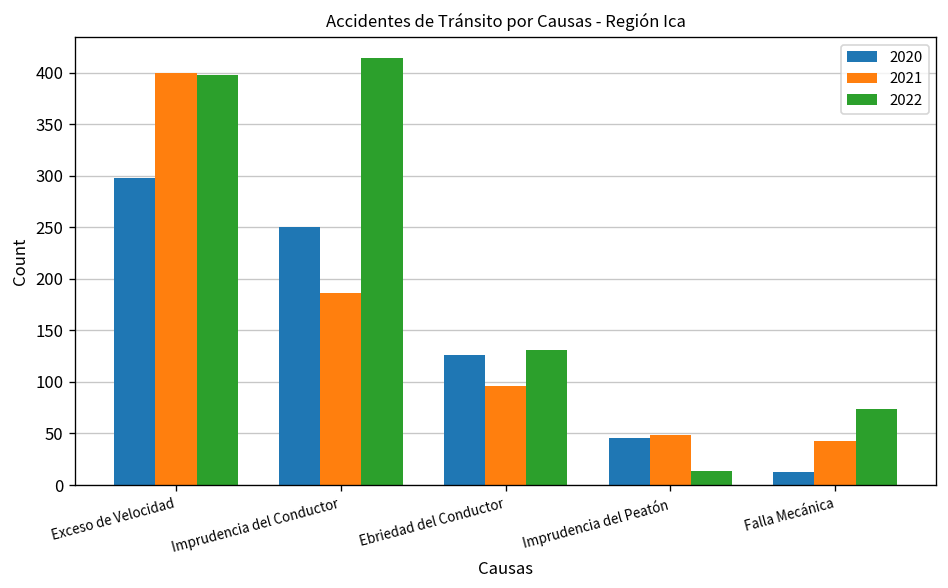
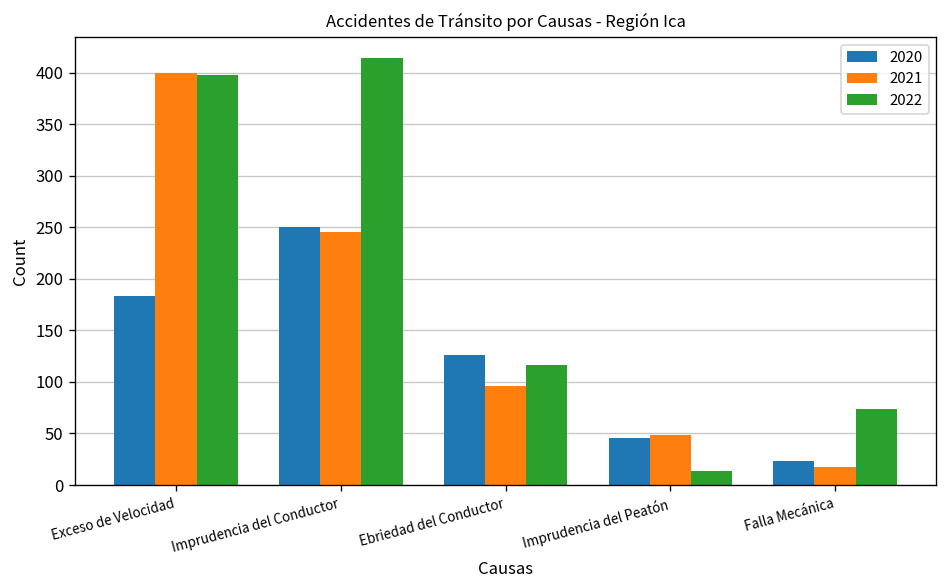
  {
    "2020": {
-     "Exceso de Velocidad": 300,
+     "Exceso de Velocidad": 180,
      "Imprudencia del Conductor": 250,
      "Ebriedad del Conductor": 130,
      "Imprudencia del Peatón": 50,
-     "Falla Mecánica": 10
+     "Falla Mecánica": 20
    },
    "2021": {
      "Exceso de Velocidad": 400,
-     "Imprudencia del Conductor": 190,
+     "Imprudencia del Conductor": 250,
      "Ebriedad del Conductor": 100,
      "Imprudencia del Peatón": 50,
-     "Falla Mecánica": 40
+     "Falla Mecánica": 20
    },
    "2022": {
      "Exceso de Velocidad": 400,
      "Imprudencia del Conductor": 410,
-     "Ebriedad del Conductor": 130,
+     "Ebriedad del Conductor": 120,
      "Imprudencia del Peatón": 10,
      "Falla Mecánica": 70
    }
  }
